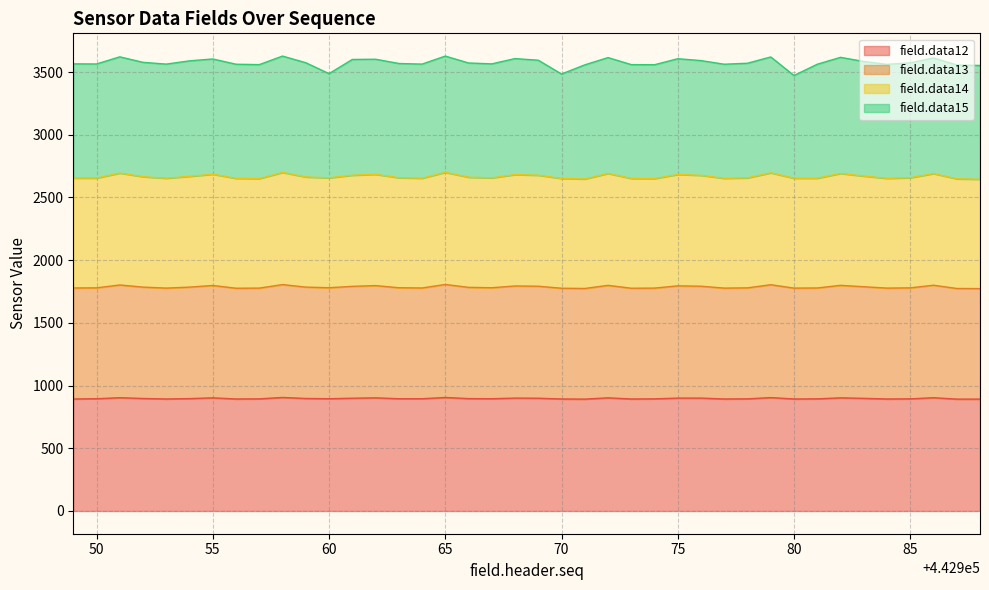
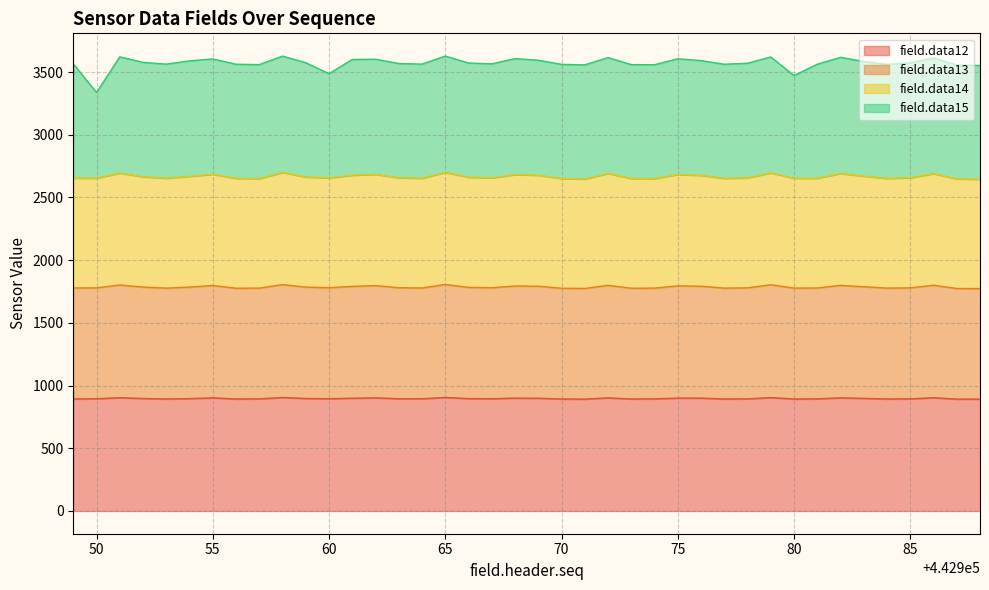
  {
    "field.data15": {
-     "50": 910,
+     "50": 680,
      "55": 920,
      "60": 830,
      "65": 930,
-     "70": 830,
+     "70": 910,
      "75": 920,
      "80": 820
    }
  }
